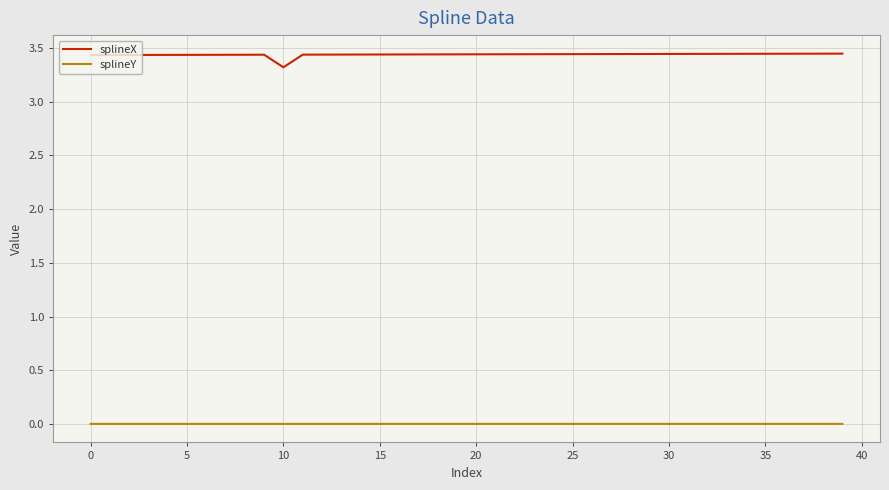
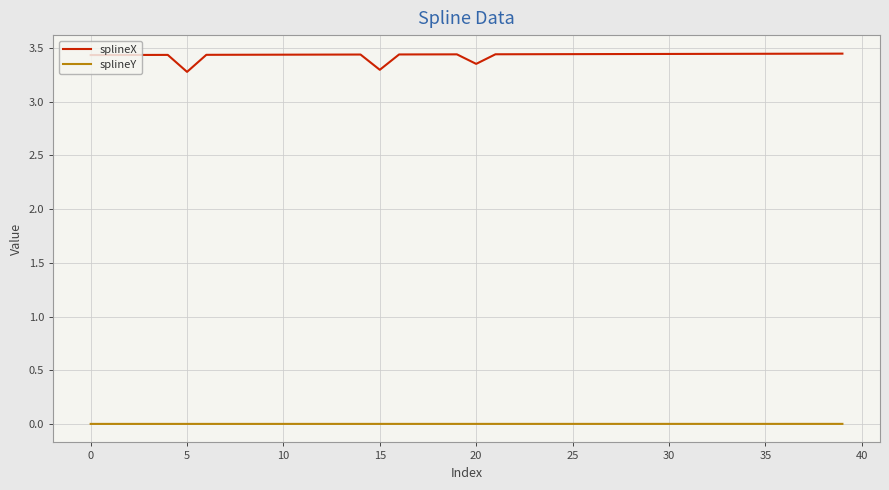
  {
    "splineX": {
-     "5": 3.44,
-     "10": 3.32,
-     "15": 3.44,
-     "20": 3.44,
+     "5": 3.28,
+     "10": 3.44,
+     "15": 3.30,
+     "20": 3.35,
      "25": 3.44,
      "30": 3.44,
      "35": 3.45
    },
    "splineY": {
      "0": 0.00,
      "5": 0.00,
      "10": 0.00,
      "15": 0.00,
      "20": 0.00,
      "25": 0.00,
      "30": 0.00,
      "35": 0.00
    }
  }
